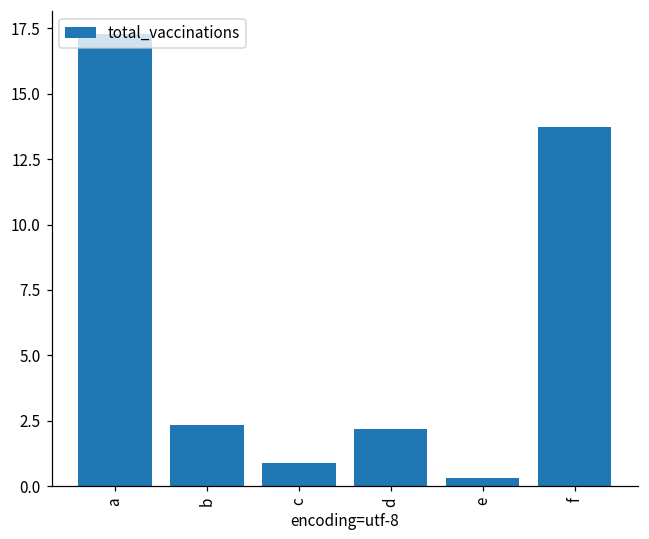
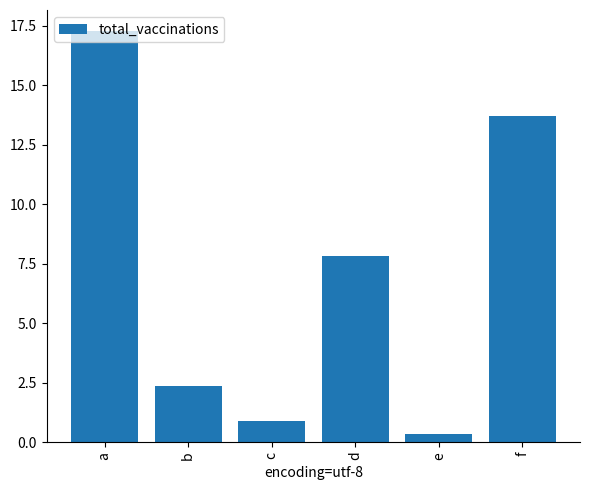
  {
    "b": 2.3,
    "c": 0.9,
-   "d": 2.2,
+   "d": 7.8,
    "e": 0.3,
    "f": 13.7
  }
